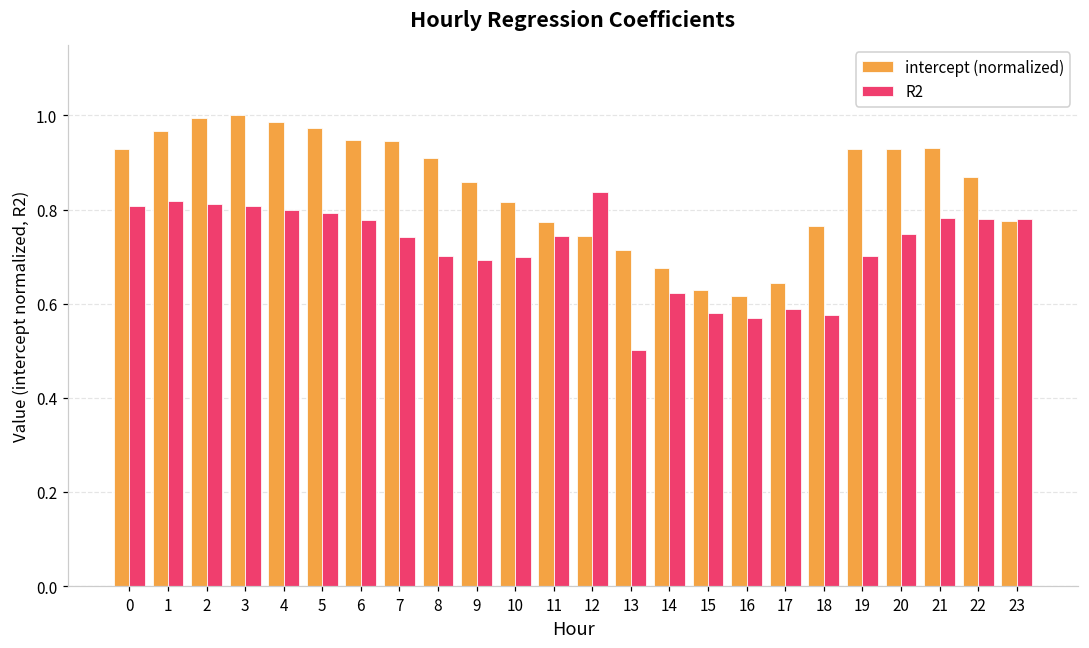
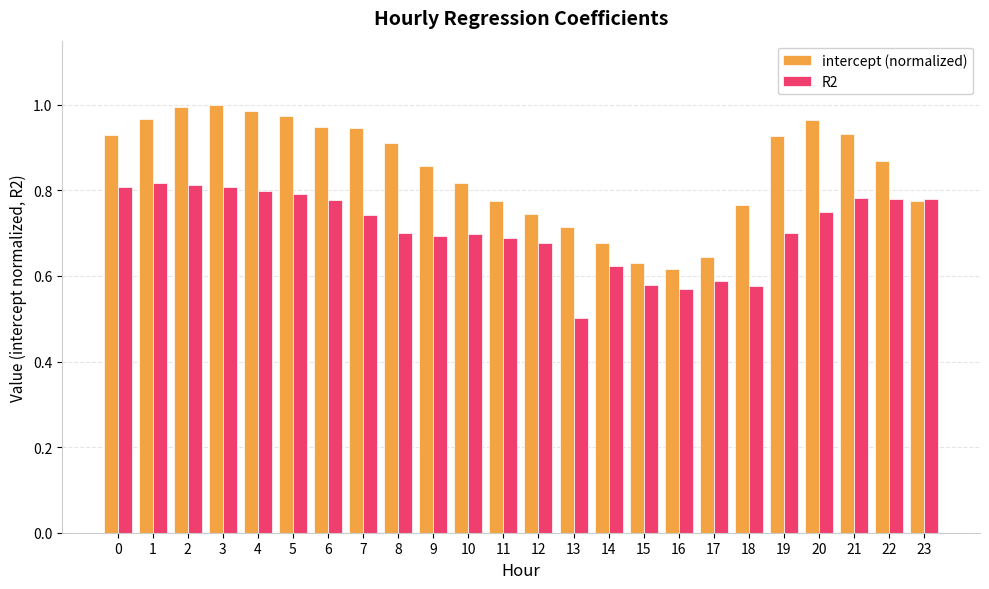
  {
    "intercept (normalized)": {
      "0": 0.93,
      "1": 0.97,
      "2": 0.99,
      "3": 1.00,
      "4": 0.99,
      "5": 0.97,
      "6": 0.95,
      "7": 0.95,
      "8": 0.91,
      "9": 0.86,
      "10": 0.82,
      "11": 0.77,
      "12": 0.74,
      "13": 0.71,
      "14": 0.68,
      "15": 0.63,
      "16": 0.62,
      "17": 0.64,
      "18": 0.77,
      "19": 0.93,
-     "20": 0.93,
+     "20": 0.96,
      "21": 0.93,
      "22": 0.87,
      "23": 0.78
    },
    "R2": {
      "0": 0.81,
      "1": 0.82,
      "2": 0.81,
      "3": 0.81,
      "4": 0.80,
      "5": 0.79,
      "6": 0.78,
      "7": 0.74,
      "8": 0.70,
      "9": 0.69,
      "10": 0.70,
-     "11": 0.74,
-     "12": 0.84,
+     "11": 0.69,
+     "12": 0.68,
      "13": 0.50,
      "14": 0.62,
      "15": 0.58,
      "16": 0.57,
      "17": 0.59,
      "18": 0.58,
      "19": 0.70,
      "20": 0.75,
      "21": 0.78,
      "22": 0.78,
      "23": 0.78
    }
  }
